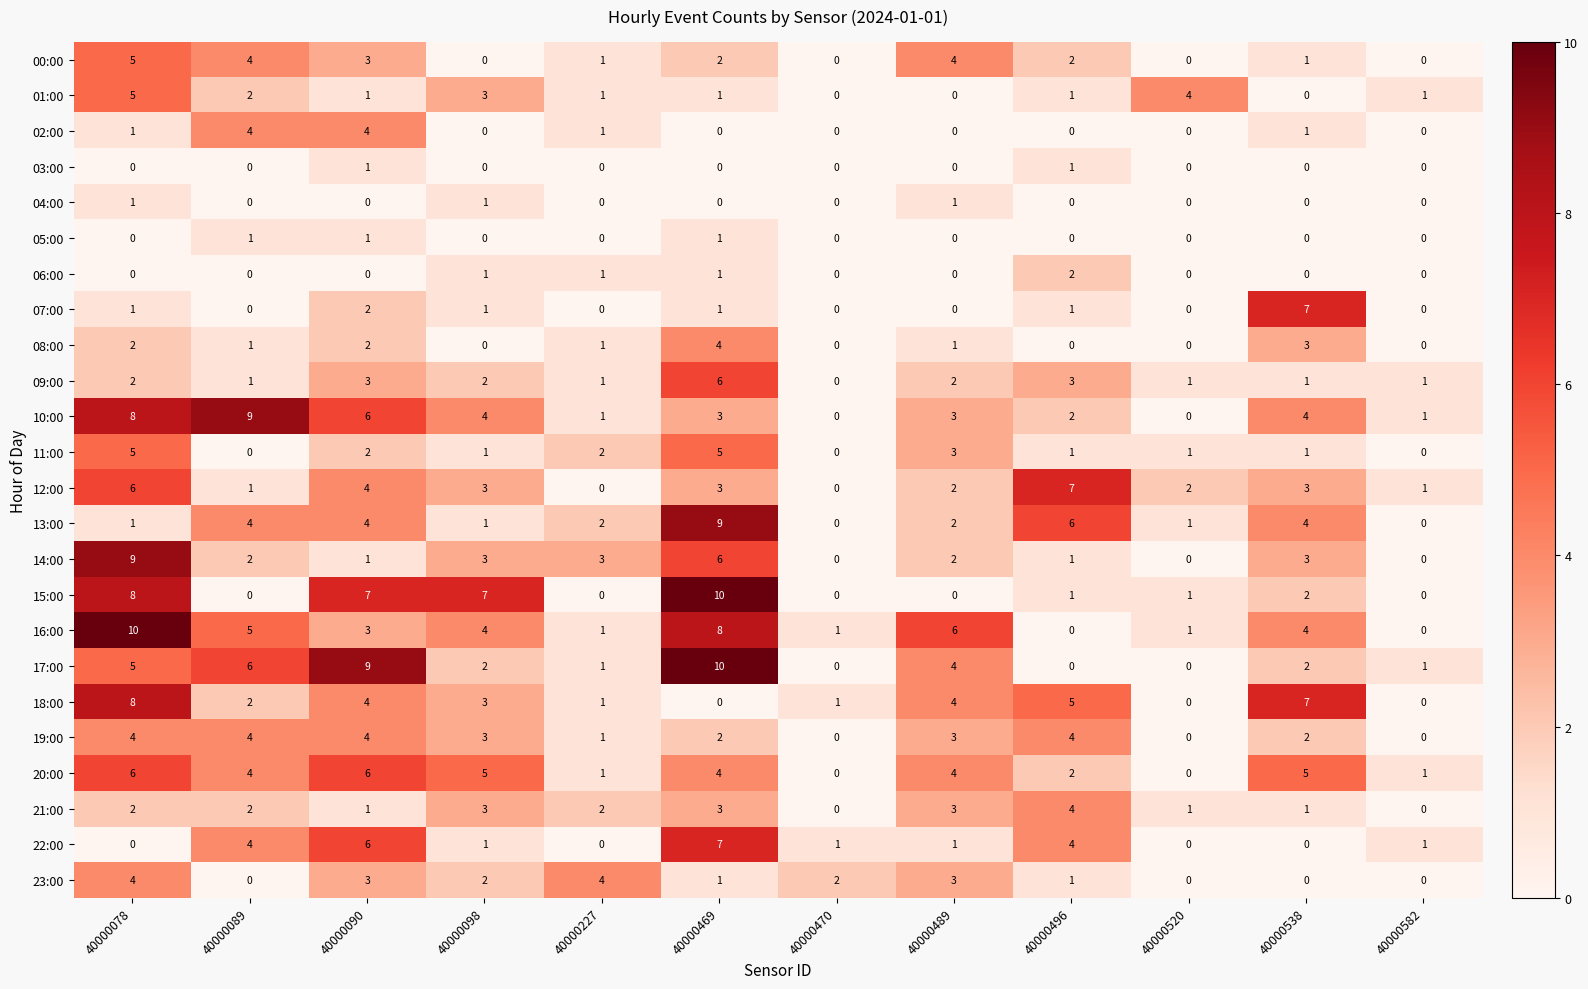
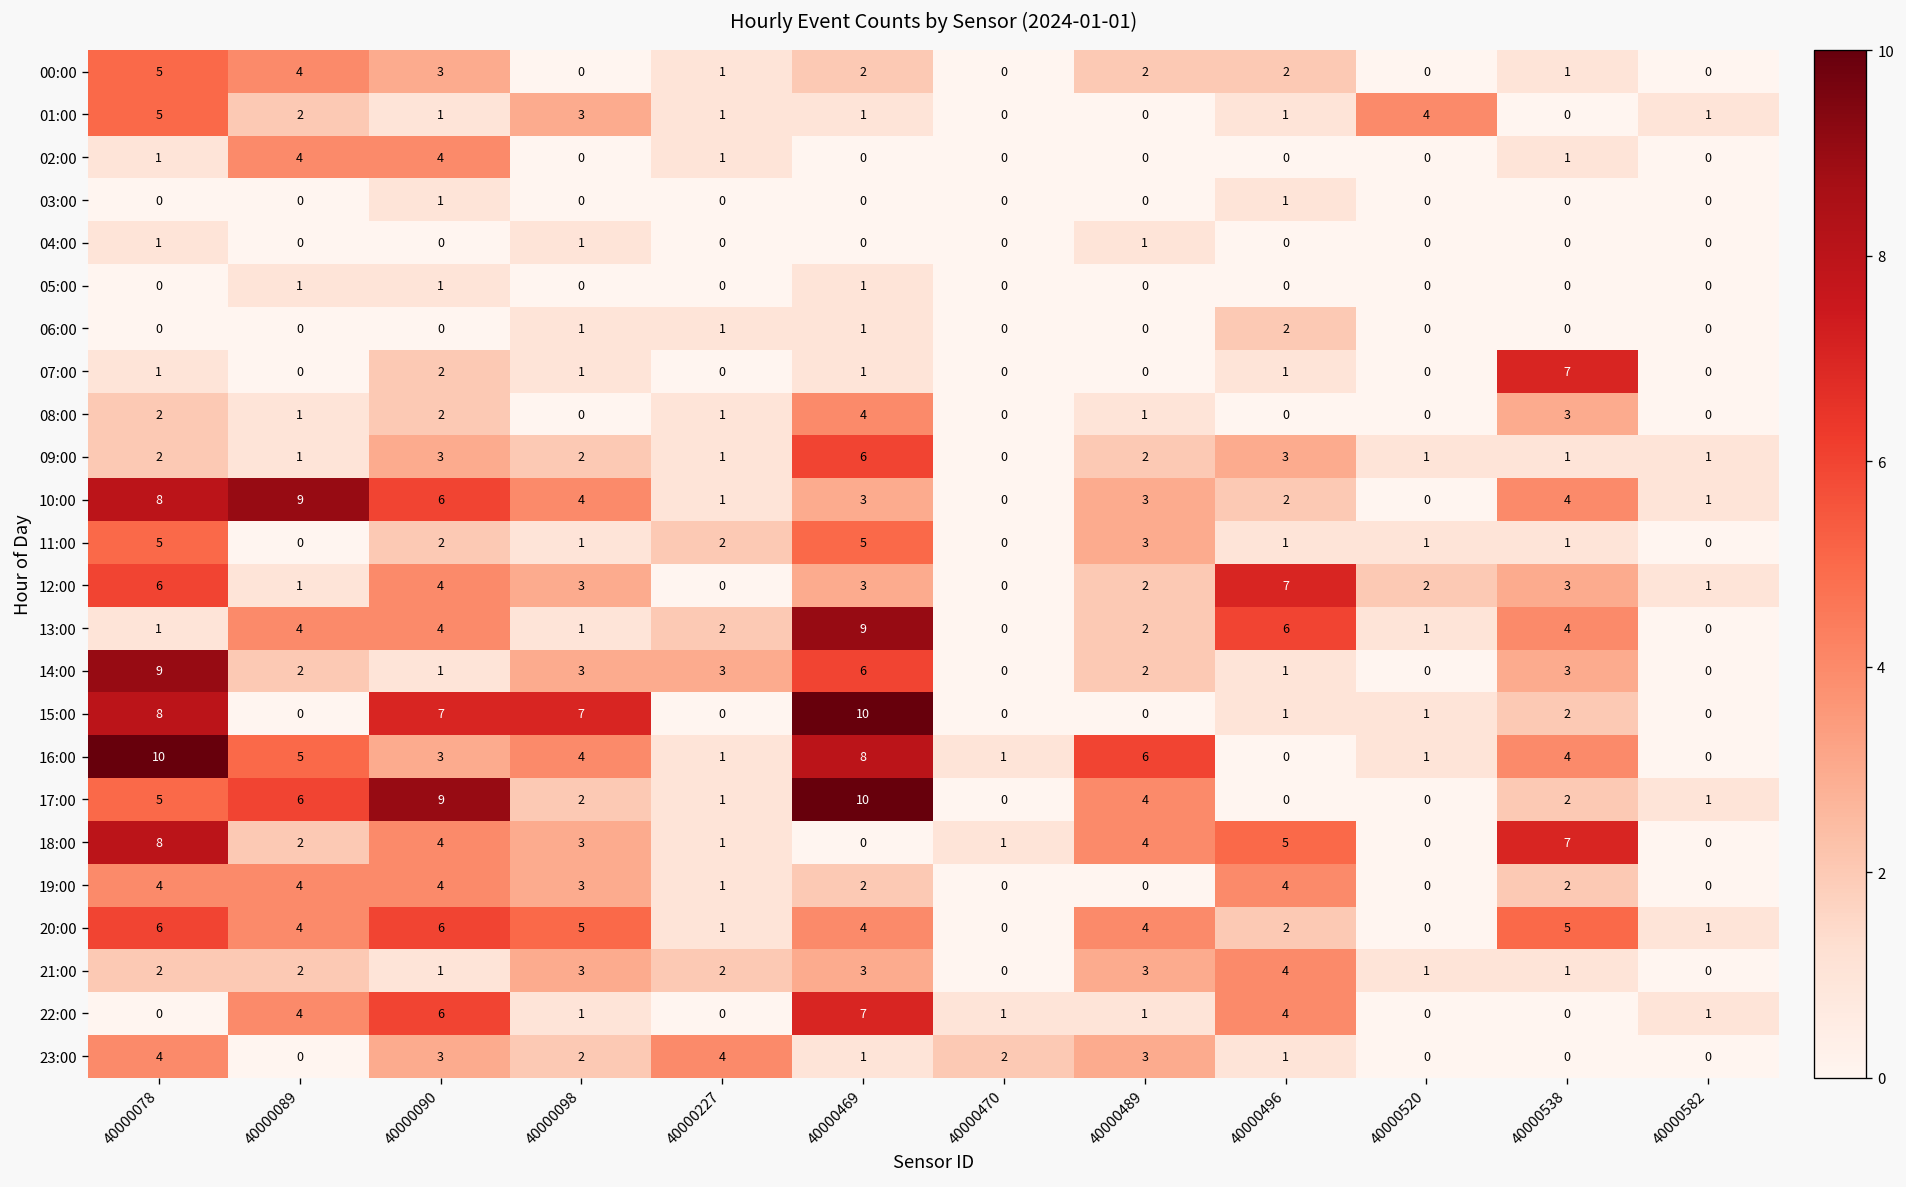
  {
    "00:00": {
      "40000078": 5,
      "40000089": 4,
      "40000090": 3,
      "40000098": 0,
      "40000227": 1,
      "40000469": 2,
      "40000470": 0,
-     "40000489": 4,
+     "40000489": 2,
      "40000496": 2,
      "40000520": 0,
      "40000538": 1,
      "40000582": 0
    },
    "19:00": {
      "40000078": 4,
      "40000089": 4,
      "40000090": 4,
      "40000098": 3,
      "40000227": 1,
      "40000469": 2,
      "40000470": 0,
-     "40000489": 3,
+     "40000489": 0,
      "40000496": 4,
      "40000520": 0,
      "40000538": 2,
      "40000582": 0
    }
  }
